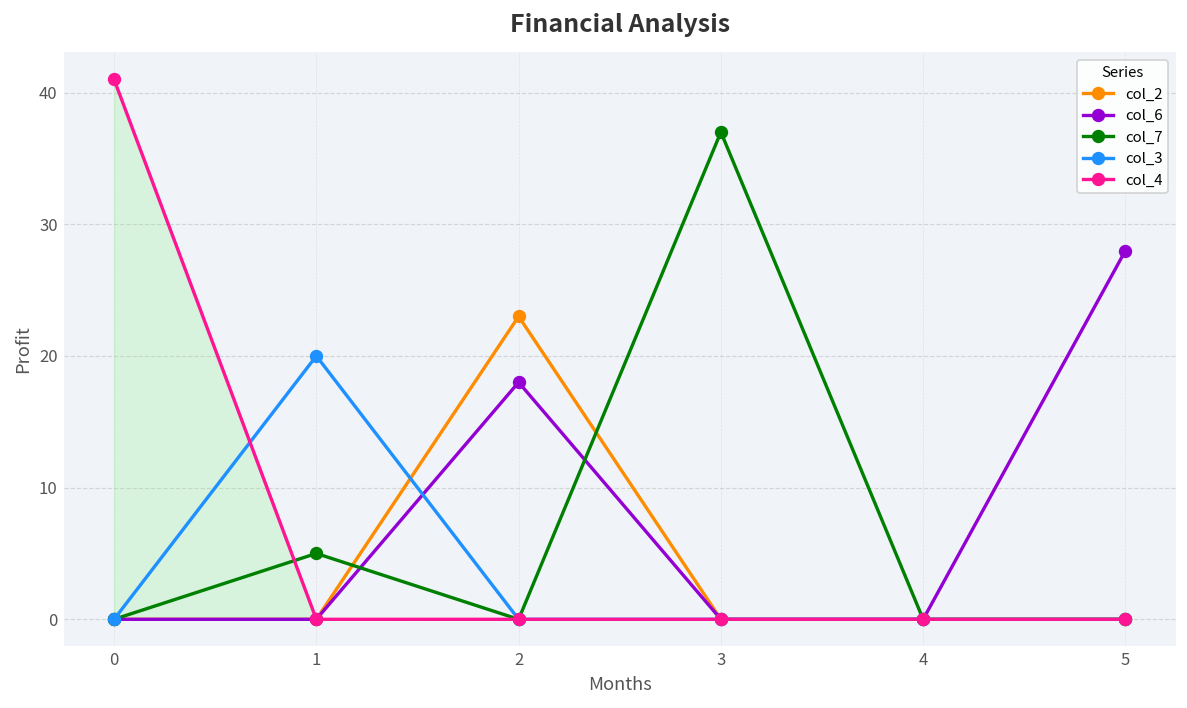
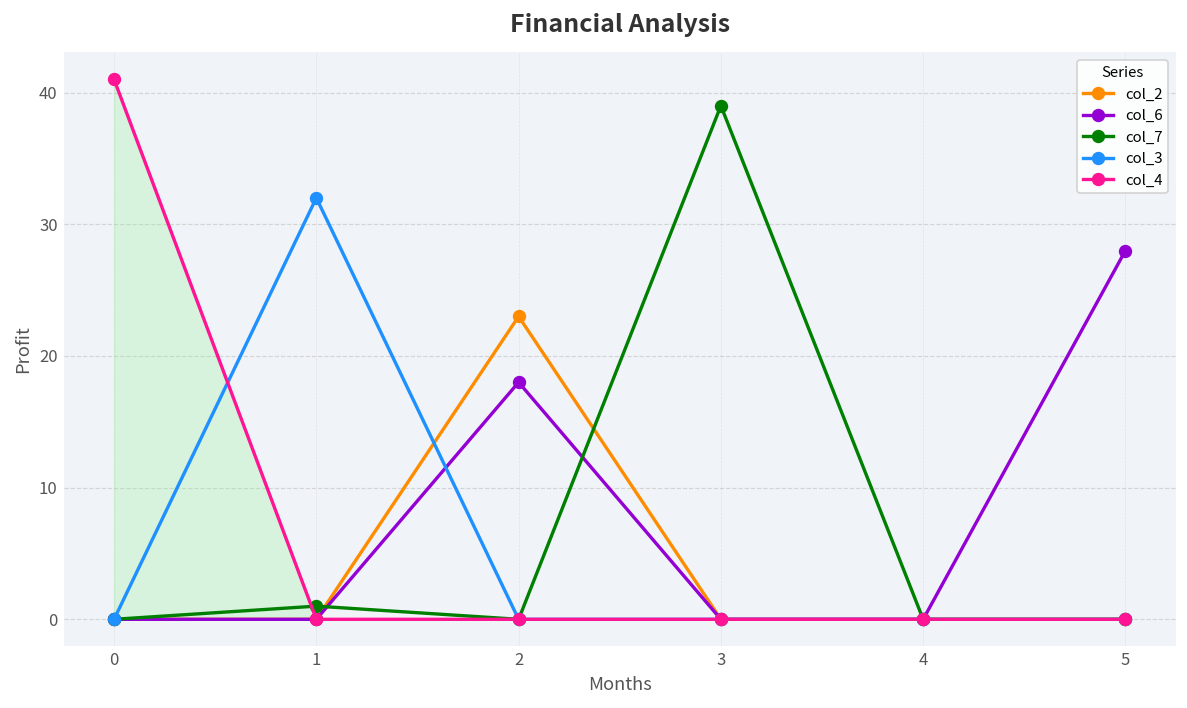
  {
    "col_2": {
      "2": 23
    },
    "col_6": {
      "2": 18,
      "5": 28
    },
    "col_7": {
-     "1": 5,
-     "3": 37
+     "1": 1,
+     "3": 39
    },
    "col_3": {
-     "1": 20
+     "1": 32
    },
    "col_4": {
      "0": 41
    }
  }
